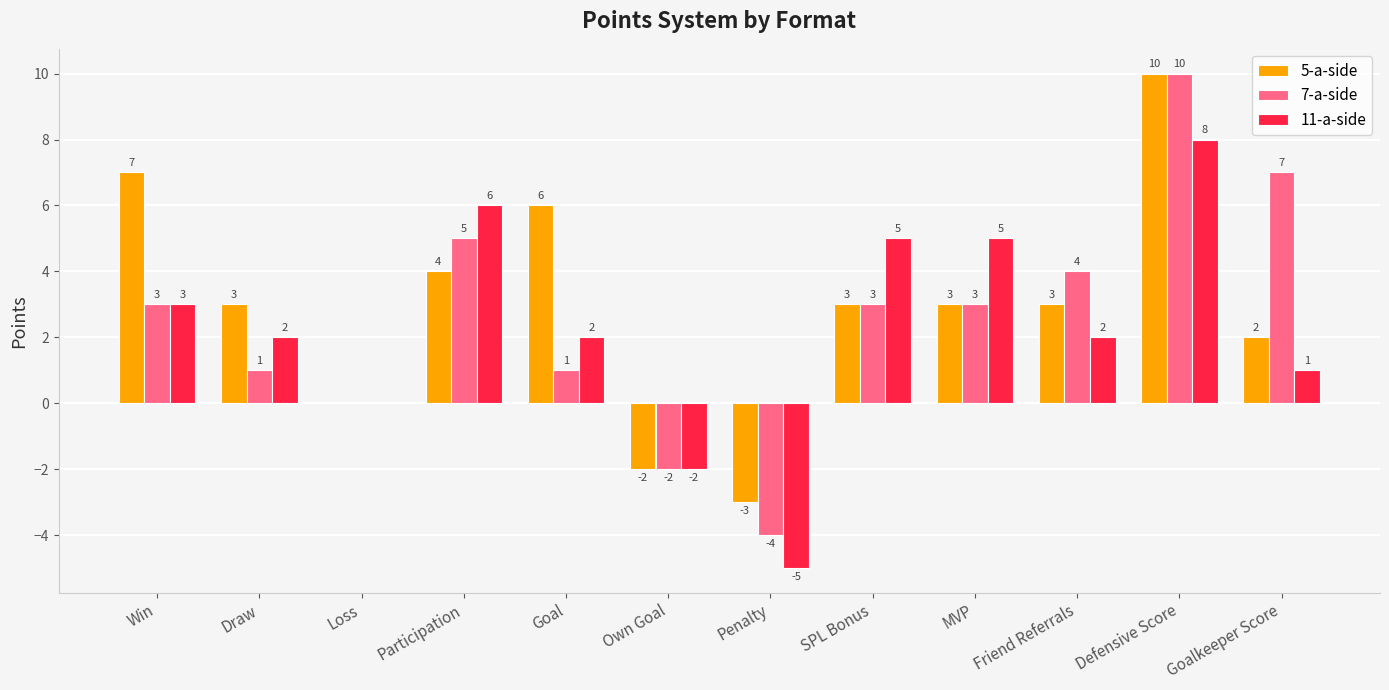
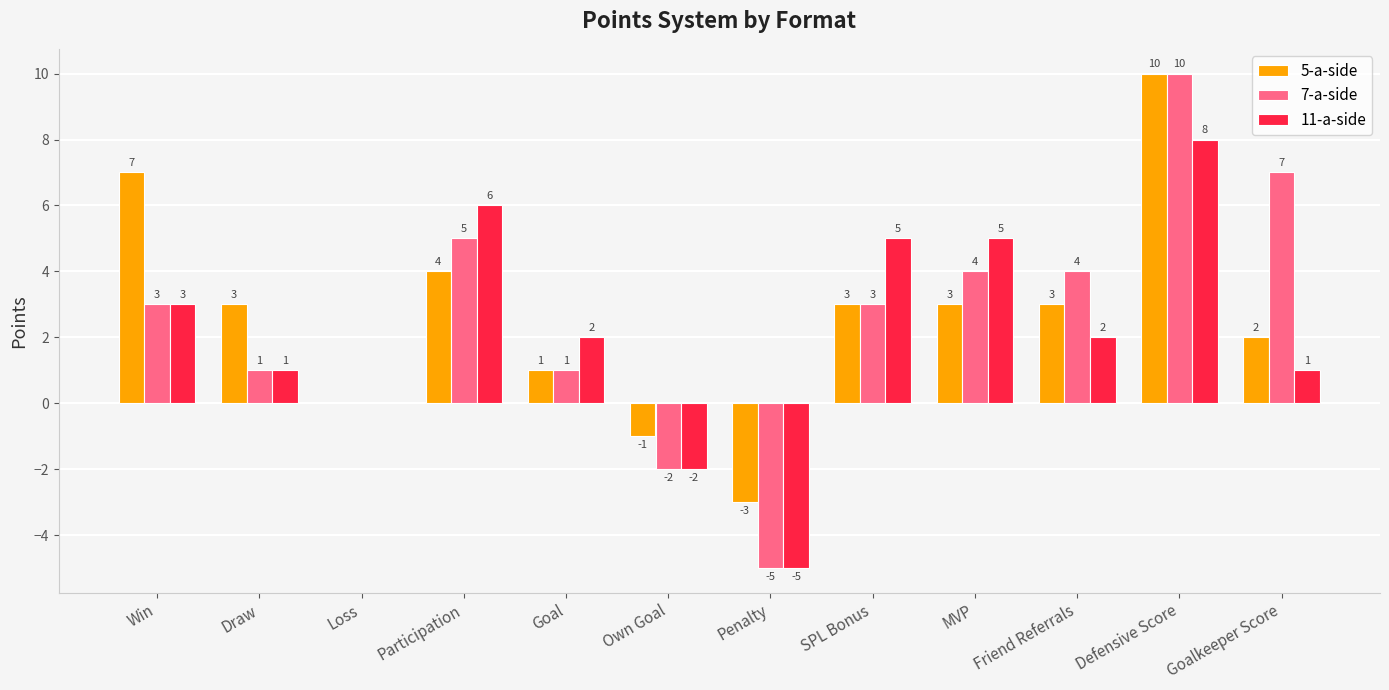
  {
    "5-a-side": {
      "Win": 7,
      "Draw": 3,
      "Participation": 4,
-     "Goal": 6,
-     "Own Goal": -2,
+     "Goal": 1,
+     "Own Goal": -1,
      "Penalty": -3,
      "SPL Bonus": 3,
      "MVP": 3,
      "Friend Referrals": 3,
      "Defensive Score": 10,
      "Goalkeeper Score": 2
    },
    "7-a-side": {
      "Win": 3,
      "Draw": 1,
      "Participation": 5,
      "Goal": 1,
      "Own Goal": -2,
-     "Penalty": -4,
+     "Penalty": -5,
      "SPL Bonus": 3,
-     "MVP": 3,
+     "MVP": 4,
      "Friend Referrals": 4,
      "Defensive Score": 10,
      "Goalkeeper Score": 7
    },
    "11-a-side": {
      "Win": 3,
-     "Draw": 2,
+     "Draw": 1,
      "Participation": 6,
      "Goal": 2,
      "Own Goal": -2,
      "Penalty": -5,
      "SPL Bonus": 5,
      "MVP": 5,
      "Friend Referrals": 2,
      "Defensive Score": 8,
      "Goalkeeper Score": 1
    }
  }
